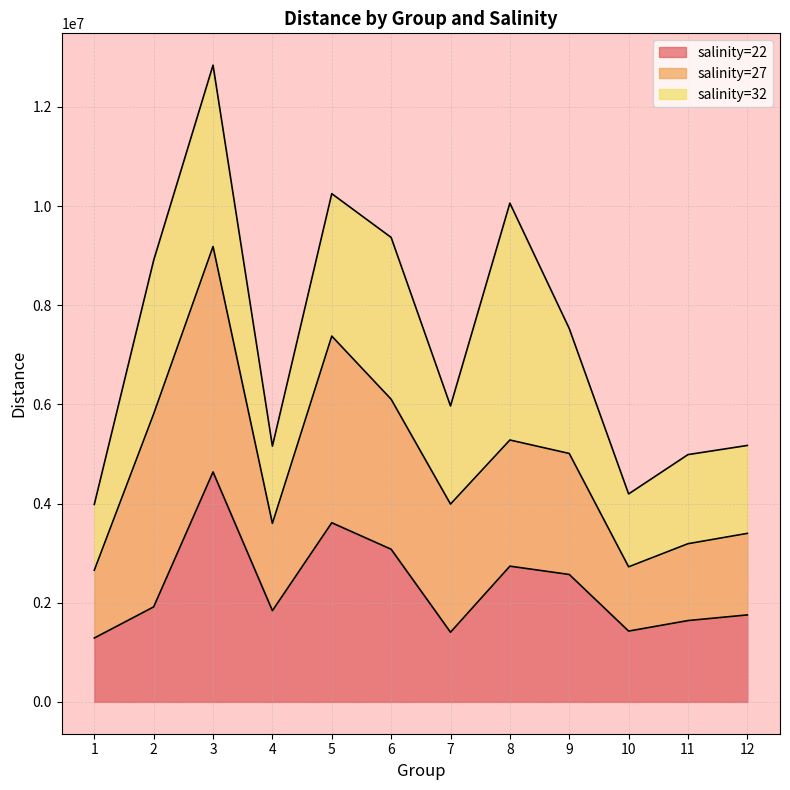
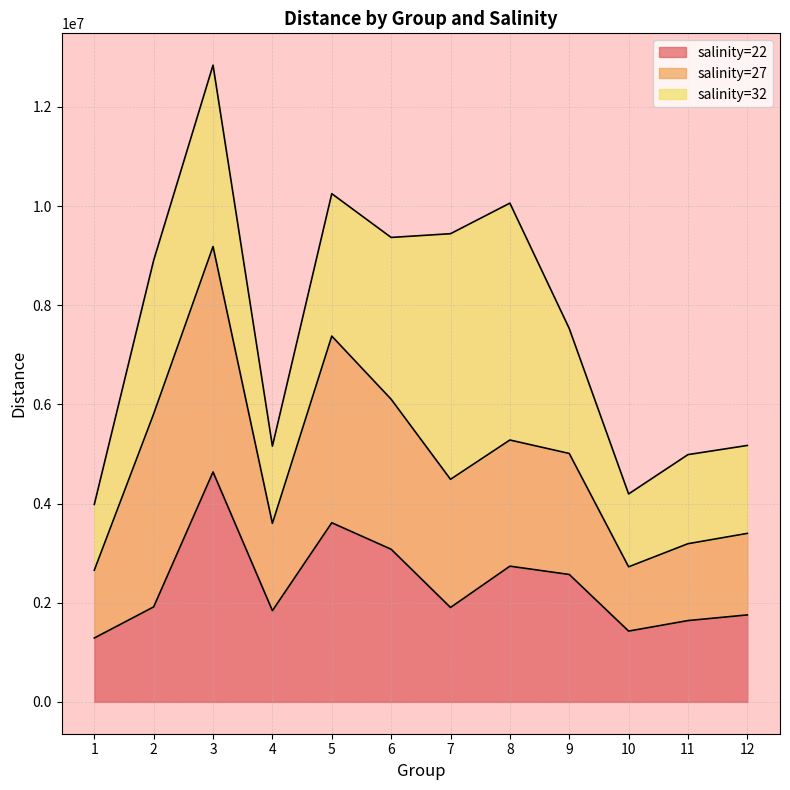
  {
    "salinity=22": {
      "1": 1300000,
      "2": 1900000,
      "3": 4600000,
      "4": 1800000,
      "5": 3600000,
      "6": 3100000,
-     "7": 1400000,
+     "7": 1900000,
      "8": 2700000,
      "9": 2600000,
      "10": 1400000,
      "11": 1600000,
      "12": 1800000
    },
    "salinity=27": {
      "1": 1400000,
      "2": 3900000,
      "3": 4500000,
      "4": 1800000,
      "5": 3800000,
      "6": 3000000,
      "7": 2600000,
      "8": 2500000,
      "9": 2400000,
      "10": 1300000,
      "11": 1500000,
      "12": 1600000
    },
    "salinity=32": {
      "1": 1300000,
      "2": 3100000,
      "3": 3700000,
      "4": 1600000,
      "5": 2900000,
      "6": 3300000,
-     "7": 2000000,
+     "7": 5000000,
      "8": 4800000,
      "9": 2500000,
      "10": 1500000,
      "11": 1800000,
      "12": 1800000
    }
  }
